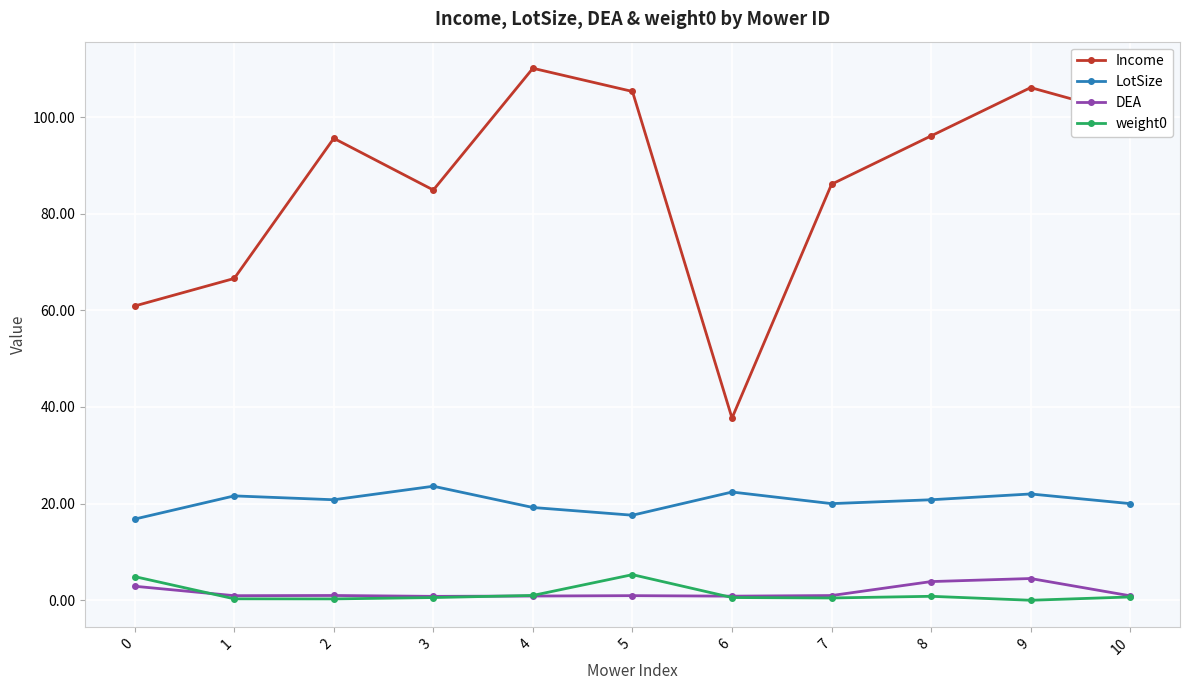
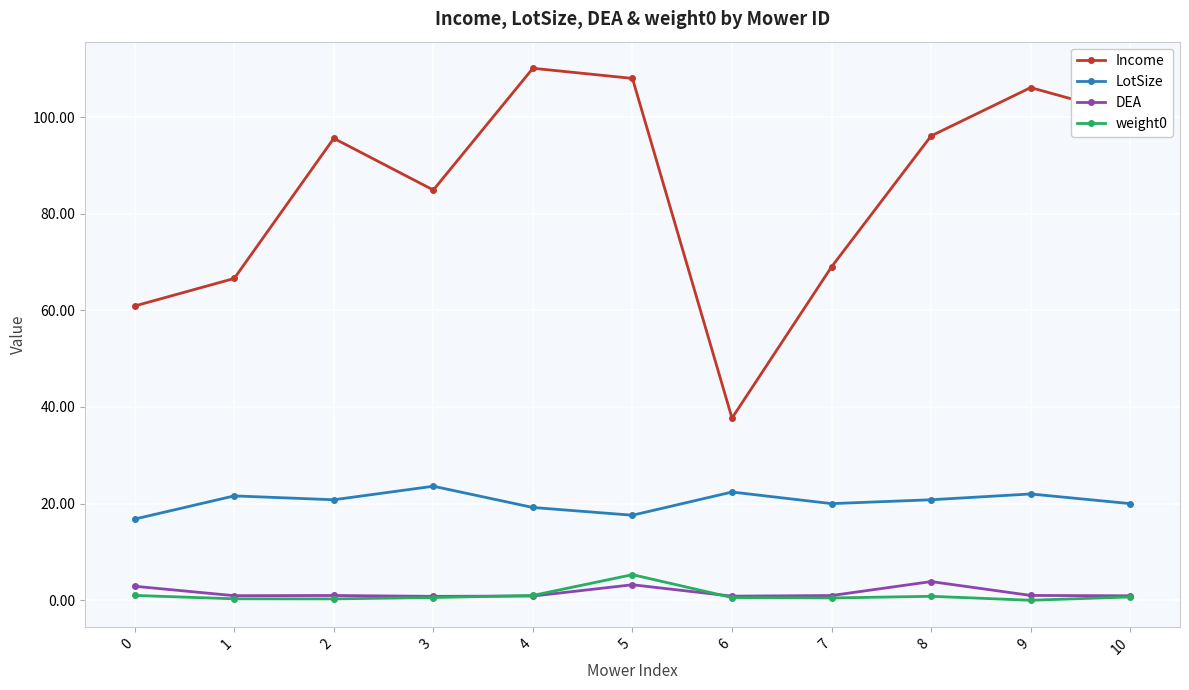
  {
    "Income": {
      "0": 61,
      "1": 67,
      "2": 96,
      "3": 85,
      "4": 110,
-     "5": 105,
+     "5": 108,
      "6": 38,
-     "7": 86,
+     "7": 69,
      "8": 96,
      "9": 106
    },
    "LotSize": {
      "0": 17,
      "1": 22,
      "2": 21,
      "3": 24,
      "4": 19,
      "5": 18,
      "6": 22,
      "7": 20,
      "8": 21,
      "9": 22,
      "10": 20
    },
    "DEA": {
      "0": 3,
      "1": 1,
      "2": 1,
-     "5": 1,
+     "5": 3,
      "8": 4,
-     "9": 5
+     "9": 1
    },
    "weight0": {
-     "0": 5,
+     "0": 1,
      "1": 0,
      "2": 0,
      "5": 5,
      "8": 1,
      "9": 0
    }
  }
